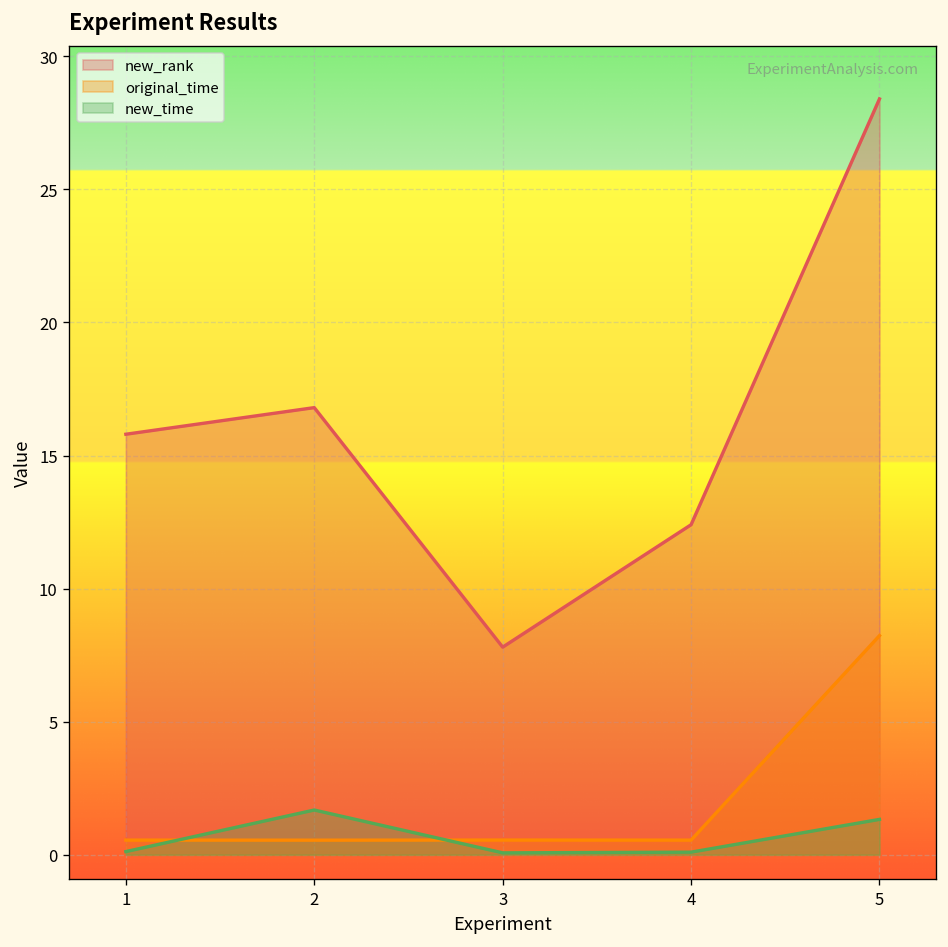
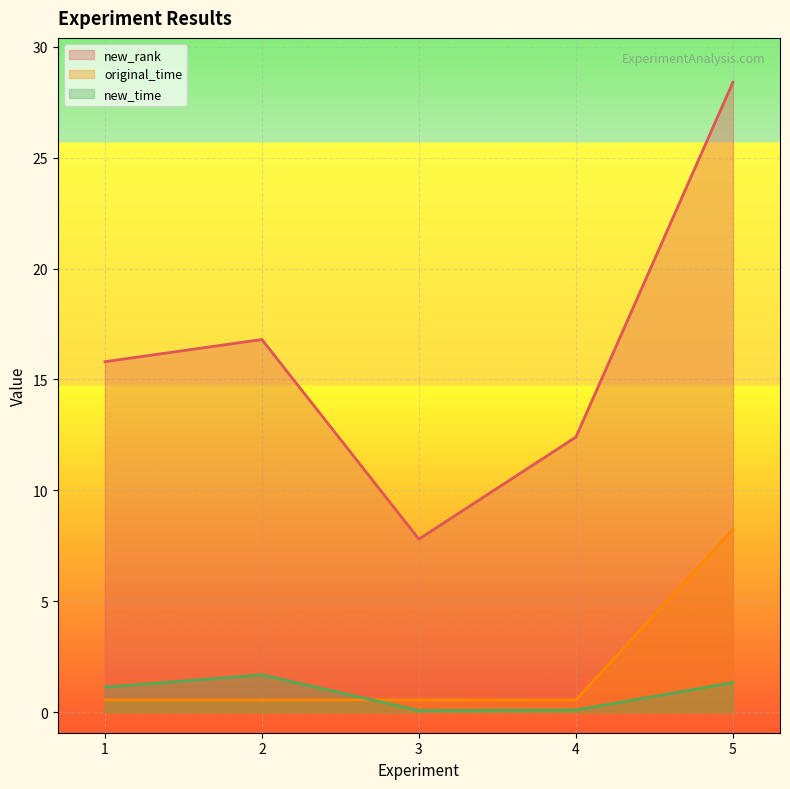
  {
    "new_time": {
-     "1": 0.1,
+     "1": 1.1,
      "2": 1.7,
      "3": 0.1,
      "4": 0.1,
      "5": 1.3
    }
  }
